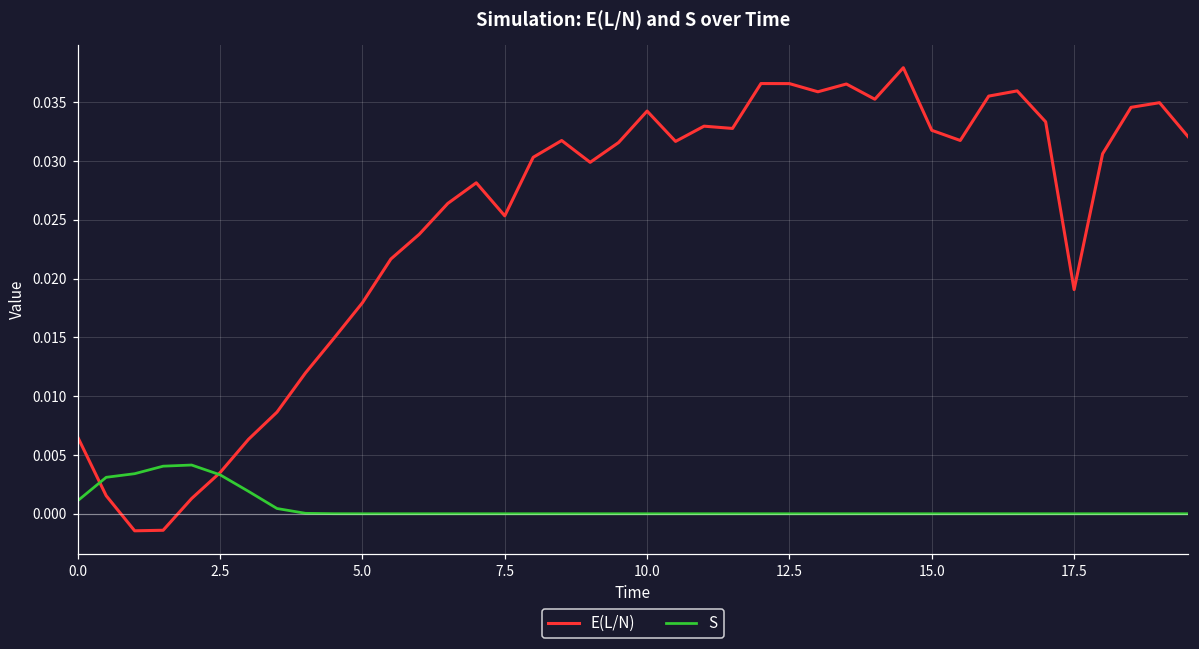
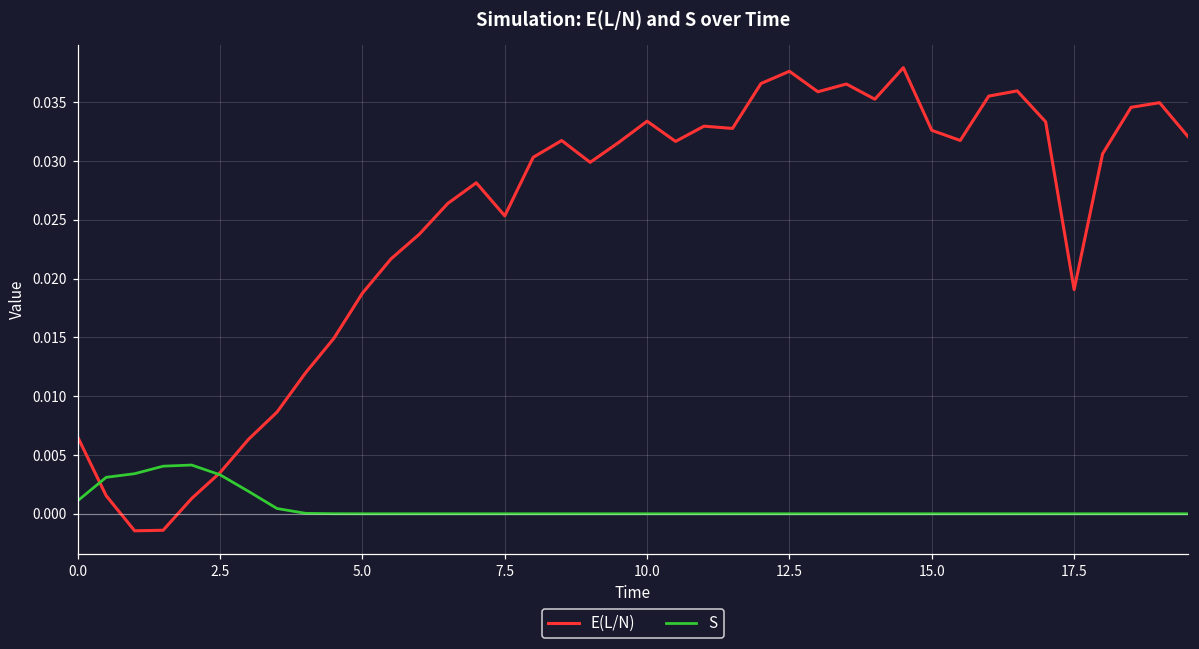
  {
    "E(L/N)": {
      "0.0": 0.0065,
-     "5.0": 0.0179,
+     "5.0": 0.0188,
      "7.5": 0.0253,
-     "10.0": 0.0342,
-     "12.5": 0.0366,
+     "10.0": 0.0334,
+     "12.5": 0.0376,
      "15.0": 0.0326,
      "17.5": 0.0191
    },
    "S": {
      "0.0": 0.0011,
      "5.0": 0.0000,
      "7.5": 0.0000,
      "10.0": 0.0000,
      "12.5": 0.0000,
      "15.0": 0.0000,
      "17.5": 0.0000
    }
  }
